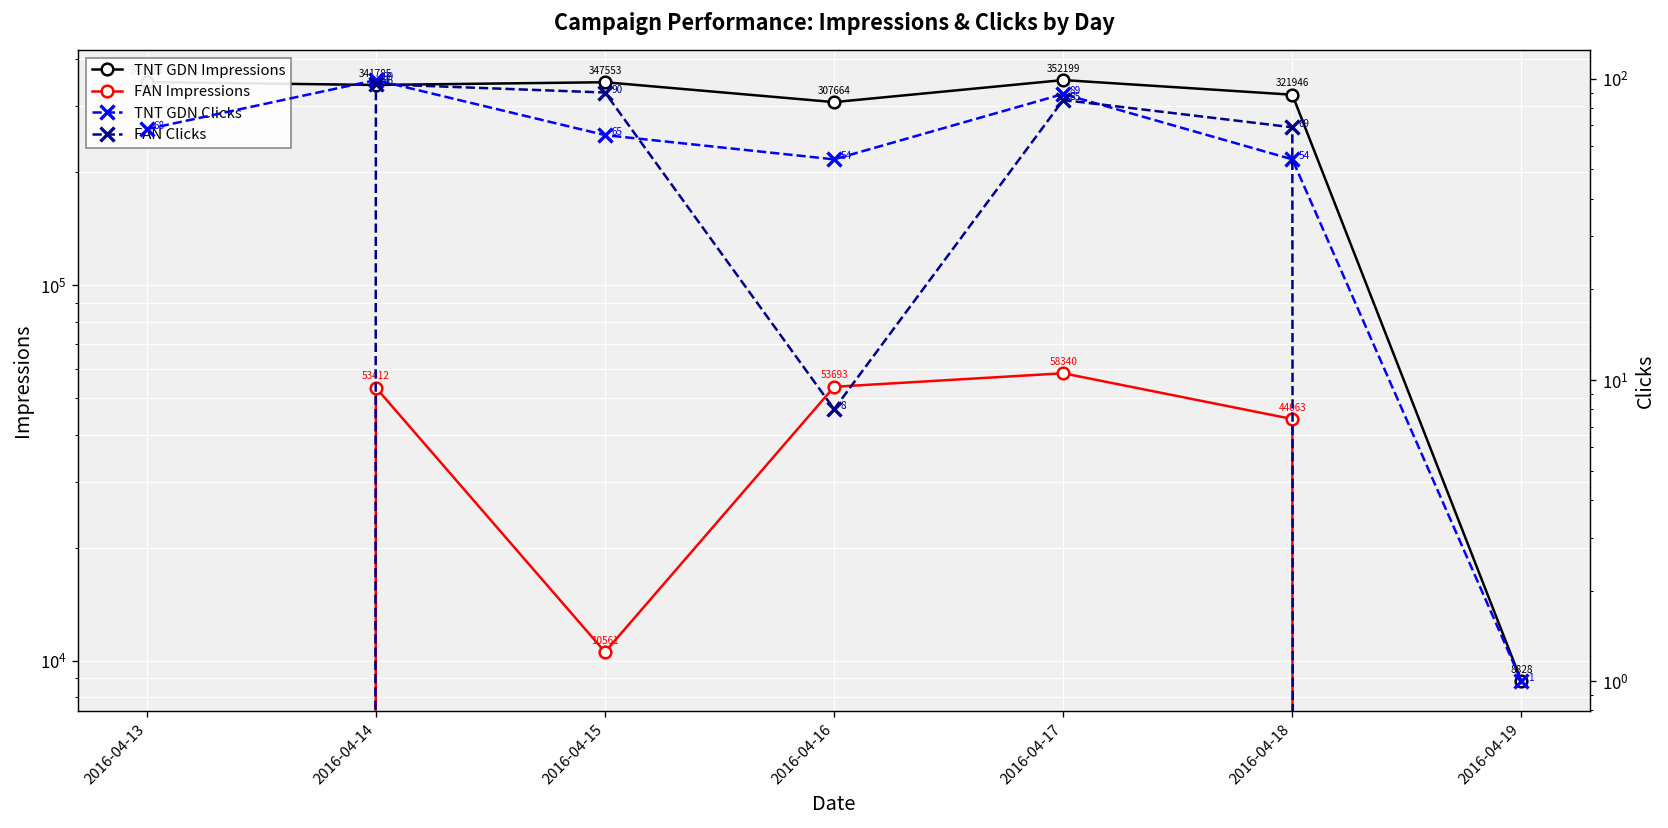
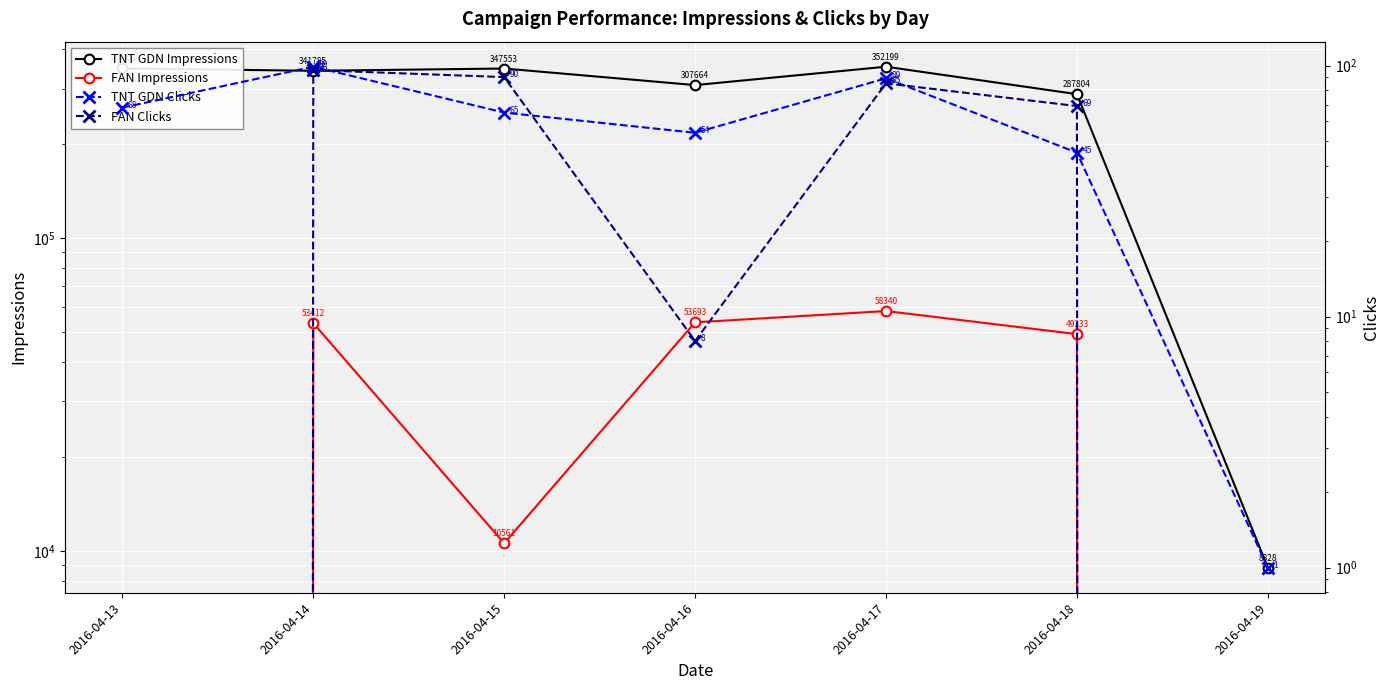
  {
    "TNT GDN Impressions": {
      "2016-04-15": 347553,
      "2016-04-16": 307664,
      "2016-04-17": 352199,
-     "2016-04-18": 321946,
+     "2016-04-18": 287804,
      "2016-04-19": 8828
    },
    "FAN Impressions": {
      "2016-04-14": 53412,
      "2016-04-15": 10561,
      "2016-04-16": 53693,
      "2016-04-17": 58340,
-     "2016-04-18": 44063
+     "2016-04-18": 49233
    },
    "TNT GDN Clicks": {
      "2016-04-15": 65,
      "2016-04-16": 54,
-     "2016-04-18": 54
+     "2016-04-18": 45
    },
    "FAN Clicks": {
      "2016-04-15": 90,
      "2016-04-16": 8,
      "2016-04-18": 69
    }
  }
